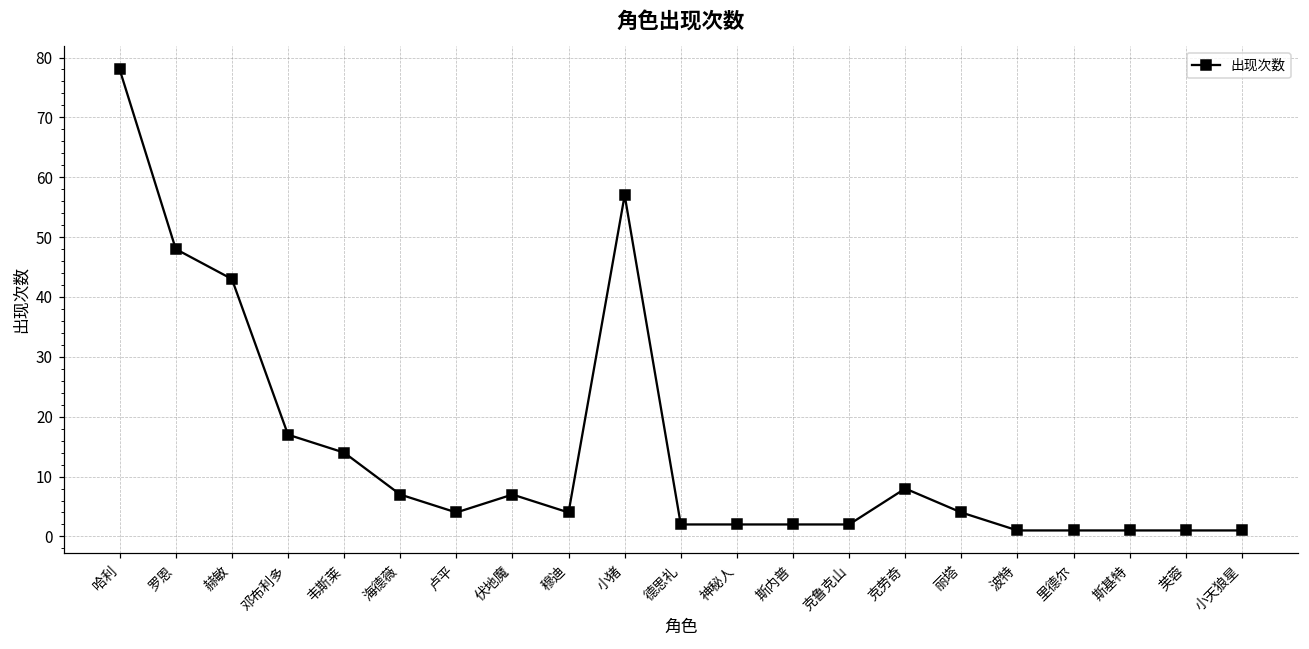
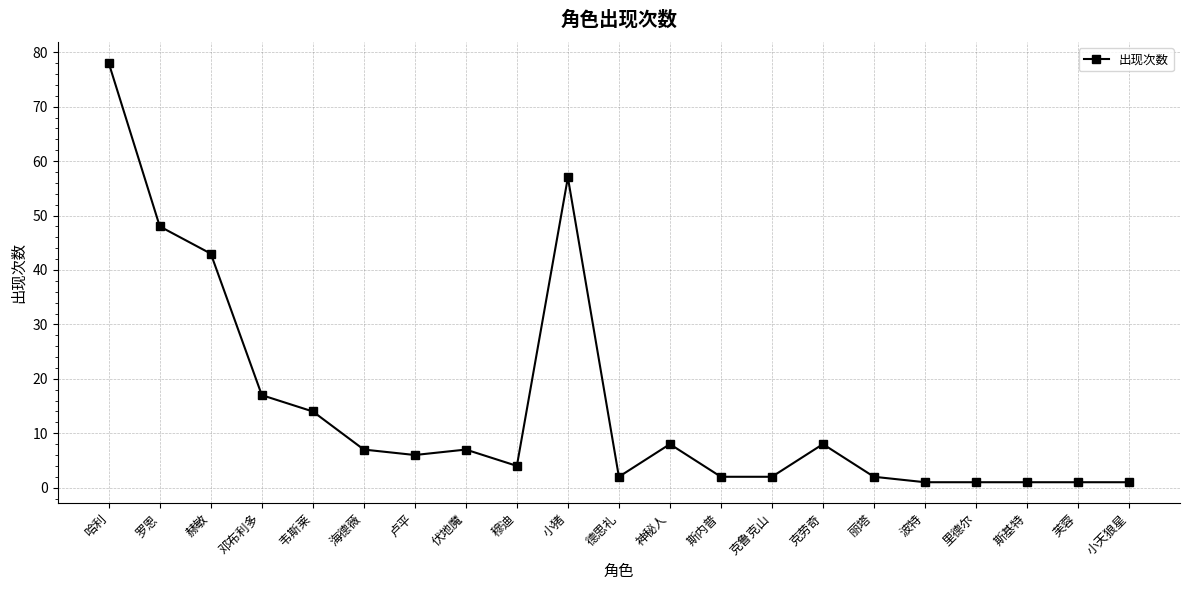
  {
    "哈利": 78,
    "罗恩": 48,
    "赫敏": 43,
    "邓布利多": 17,
    "韦斯莱": 14,
    "海德薇": 7,
-   "卢平": 4,
+   "卢平": 6,
    "伏地魔": 7,
    "穆迪": 4,
    "小猪": 57,
    "德思礼": 2,
-   "神秘人": 2,
+   "神秘人": 8,
    "斯内普": 2,
    "克鲁克山": 2,
    "克劳奇": 8,
-   "丽塔": 4,
+   "丽塔": 2,
    "波特": 1,
    "里德尔": 1,
    "斯基特": 1,
    "芙蓉": 1,
    "小天狼星": 1
  }
